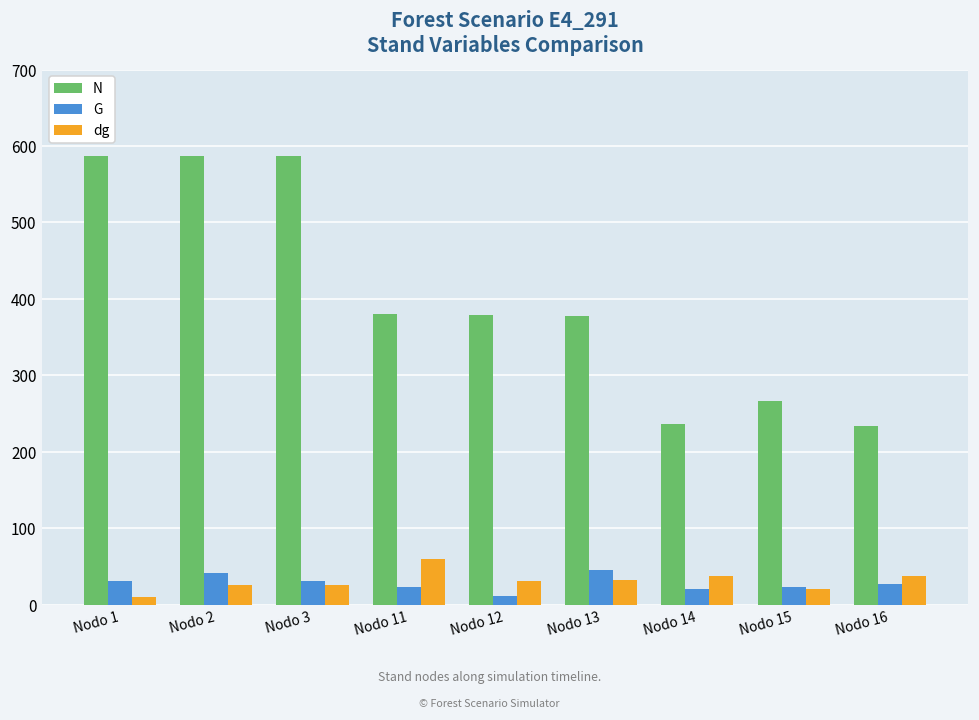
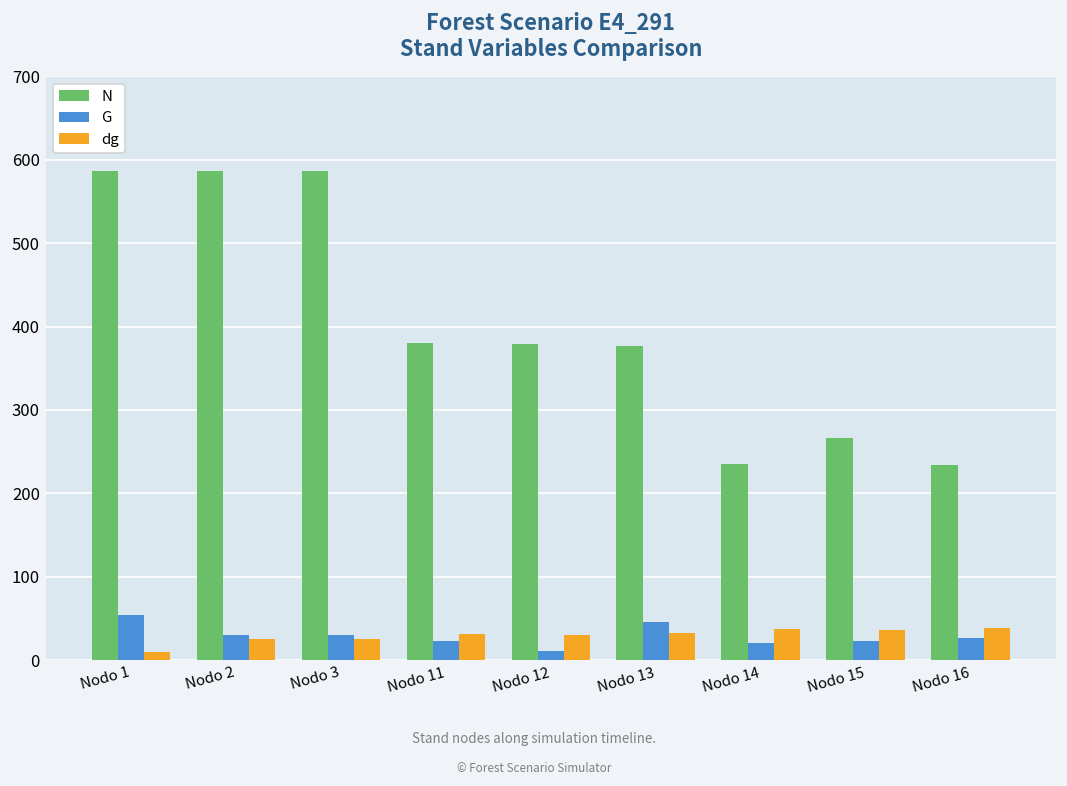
  {
    "N": {
      "Nodo 1": 590,
      "Nodo 2": 590,
      "Nodo 3": 590,
      "Nodo 11": 380,
      "Nodo 12": 380,
      "Nodo 13": 380,
      "Nodo 14": 240,
      "Nodo 15": 270,
      "Nodo 16": 230
    },
    "G": {
-     "Nodo 1": 30,
-     "Nodo 2": 40,
+     "Nodo 1": 50,
+     "Nodo 2": 30,
      "Nodo 3": 30,
      "Nodo 11": 20,
      "Nodo 12": 10,
      "Nodo 13": 50,
      "Nodo 14": 20,
      "Nodo 15": 20,
      "Nodo 16": 30
    },
    "dg": {
      "Nodo 1": 10,
      "Nodo 2": 30,
      "Nodo 3": 30,
-     "Nodo 11": 60,
+     "Nodo 11": 30,
      "Nodo 12": 30,
      "Nodo 13": 30,
      "Nodo 14": 40,
-     "Nodo 15": 20,
+     "Nodo 15": 40,
      "Nodo 16": 40
    }
  }
